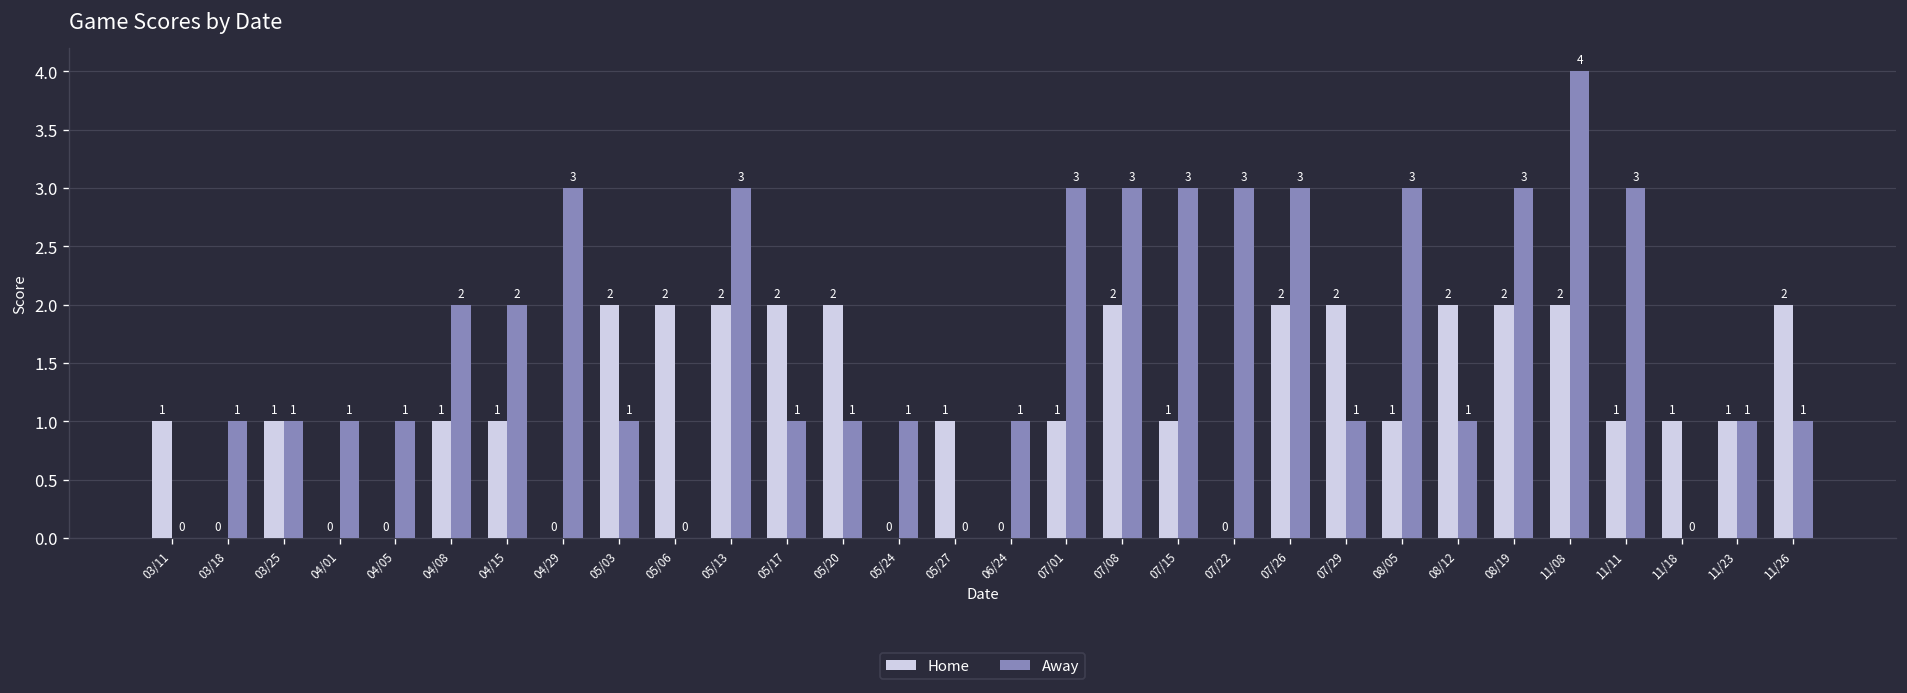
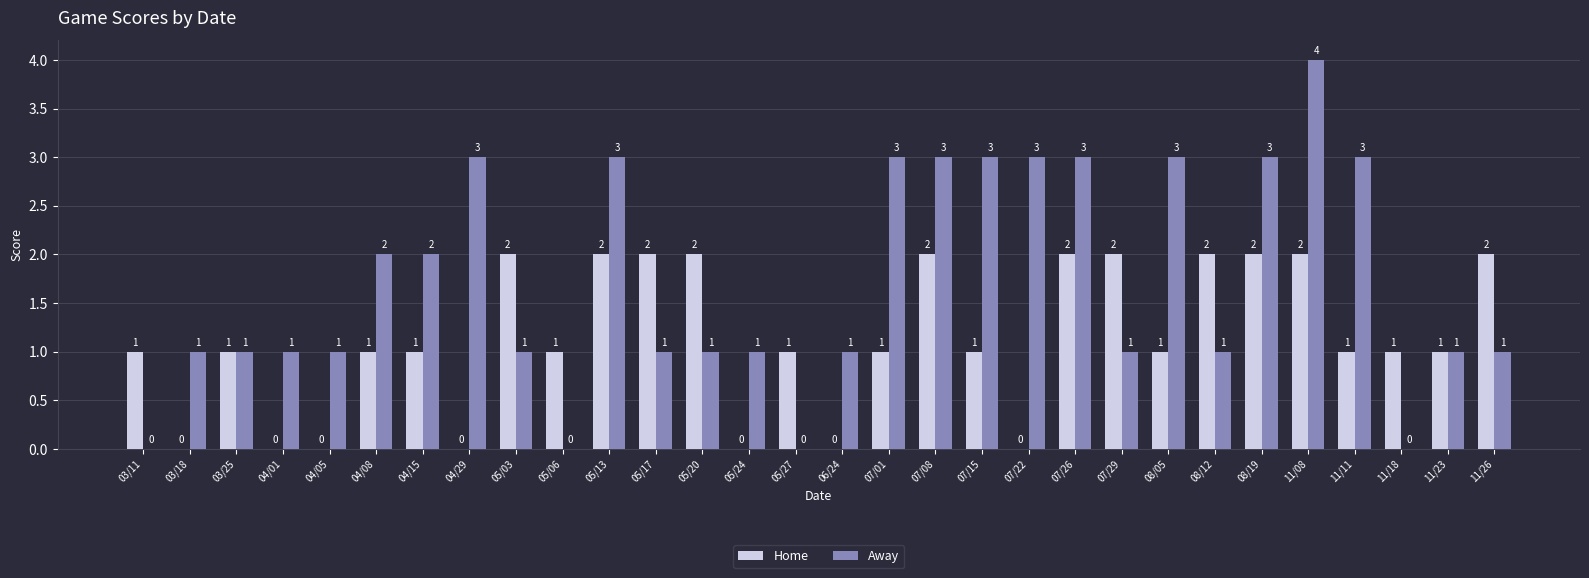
  {
    "Home": {
      "03/11": 1,
      "03/18": 0,
      "03/25": 1,
      "04/01": 0,
      "04/05": 0,
      "04/08": 1,
      "04/15": 1,
      "04/29": 0,
      "05/03": 2,
-     "05/06": 2,
+     "05/06": 1,
      "05/13": 2,
      "05/17": 2,
      "05/20": 2,
      "05/24": 0,
      "05/27": 1,
      "06/24": 0,
      "07/01": 1,
      "07/08": 2,
      "07/15": 1,
      "07/22": 0,
      "07/26": 2,
      "07/29": 2,
      "08/05": 1,
      "08/12": 2,
      "08/19": 2,
      "11/08": 2,
      "11/11": 1,
      "11/18": 1,
      "11/23": 1,
      "11/26": 2
    },
    "Away": {
      "03/11": 0,
      "03/18": 1,
      "03/25": 1,
      "04/01": 1,
      "04/05": 1,
      "04/08": 2,
      "04/15": 2,
      "04/29": 3,
      "05/03": 1,
      "05/06": 0,
      "05/13": 3,
      "05/17": 1,
      "05/20": 1,
      "05/24": 1,
      "05/27": 0,
      "06/24": 1,
      "07/01": 3,
      "07/08": 3,
      "07/15": 3,
      "07/22": 3,
      "07/26": 3,
      "07/29": 1,
      "08/05": 3,
      "08/12": 1,
      "08/19": 3,
      "11/08": 4,
      "11/11": 3,
      "11/18": 0,
      "11/23": 1,
      "11/26": 1
    }
  }
